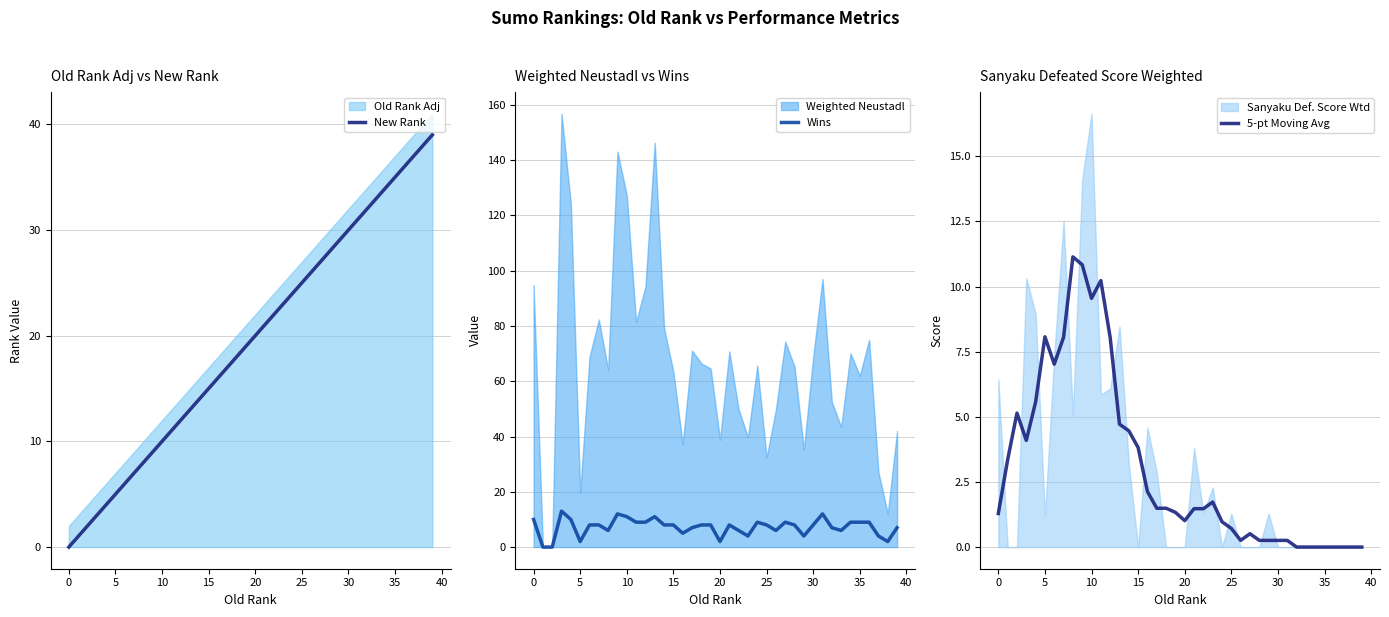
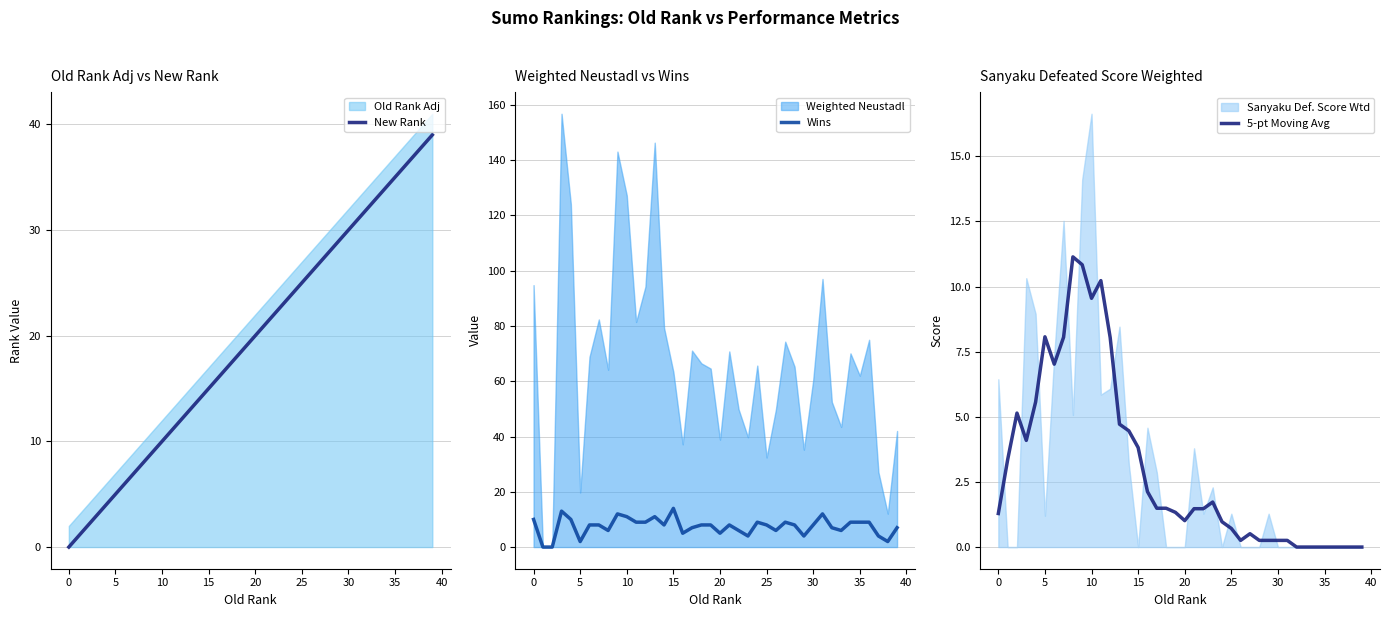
  {
    "Old Rank Adj vs New Rank": {
      "New Rank": {
        "0": 0.0,
        "5": 5.0,
        "10": 10.0,
        "15": 15.0,
        "20": 20.0,
        "25": 25.0,
        "30": 30.0,
        "35": 35.0
      },
      "Old Rank Adj": {
        "0": 2.0,
        "5": 7.0,
        "10": 12.0,
        "15": 17.0,
        "20": 22.0,
        "25": 27.0,
        "30": 32.0,
        "35": 37.0
      }
    },
    "Weighted Neustadl vs Wins": {
      "Wins": {
        "0": 10,
        "5": 2,
        "10": 11,
-       "15": 8,
-       "20": 2,
+       "15": 14,
+       "20": 5,
        "25": 8,
        "30": 8,
        "35": 9
      },
      "Weighted Neustadl": {
        "0": 95,
        "5": 20,
        "10": 127,
        "15": 63,
        "20": 39,
        "25": 32,
-       "30": 69,
+       "30": 60,
        "35": 62
      }
    },
    "Sanyaku Defeated Score Weighted": {
      "5-pt Moving Avg": {
        "0": 1.3,
        "5": 8.1,
        "10": 9.5,
        "15": 3.8,
        "20": 1.0,
        "25": 0.7,
        "30": 0.3
      },
      "Sanyaku Def. Score Wtd": {
        "0": 6.4,
        "5": 1.2,
        "10": 16.6,
        "15": 0.0,
        "20": 0.0,
        "25": 1.3,
        "30": 0.0
      }
    }
  }
